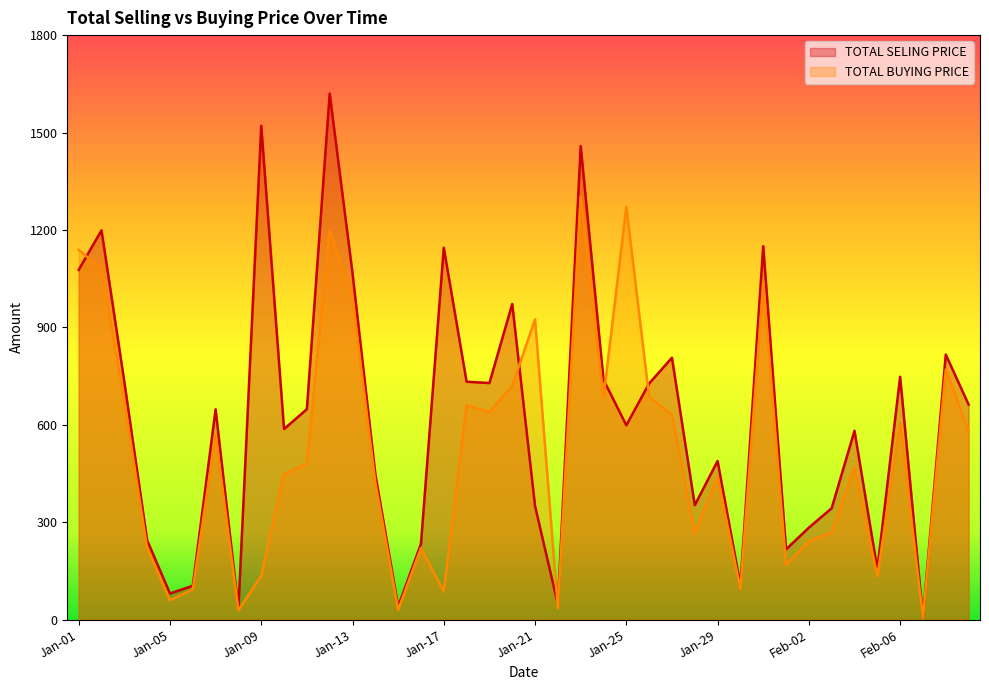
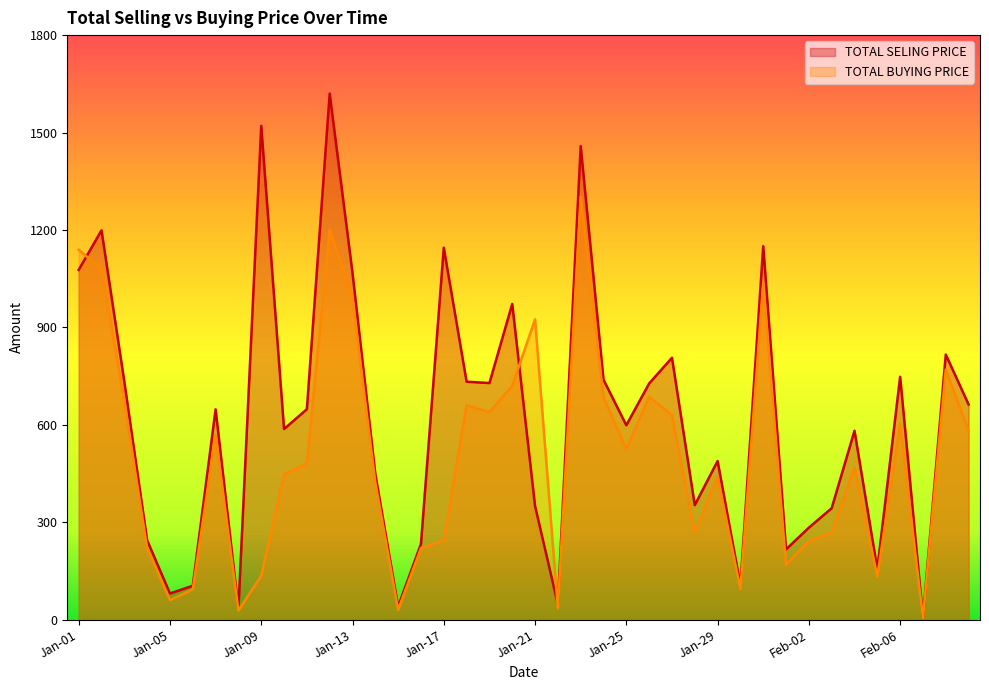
  {
    "TOTAL SELING PRICE": {
      "Jan-01": 1080,
      "Jan-05": 80,
      "Jan-09": 1520,
      "Jan-13": 1070,
      "Jan-17": 1150,
      "Jan-21": 350,
      "Jan-25": 600,
      "Jan-29": 490,
      "Feb-02": 280,
      "Feb-06": 750
    },
    "TOTAL BUYING PRICE": {
      "Jan-01": 1140,
      "Jan-05": 60,
      "Jan-09": 140,
      "Jan-13": 990,
-     "Jan-17": 90,
+     "Jan-17": 240,
      "Jan-21": 920,
-     "Jan-25": 1270,
+     "Jan-25": 530,
      "Jan-29": 440,
      "Feb-02": 240,
      "Feb-06": 600
    }
  }
